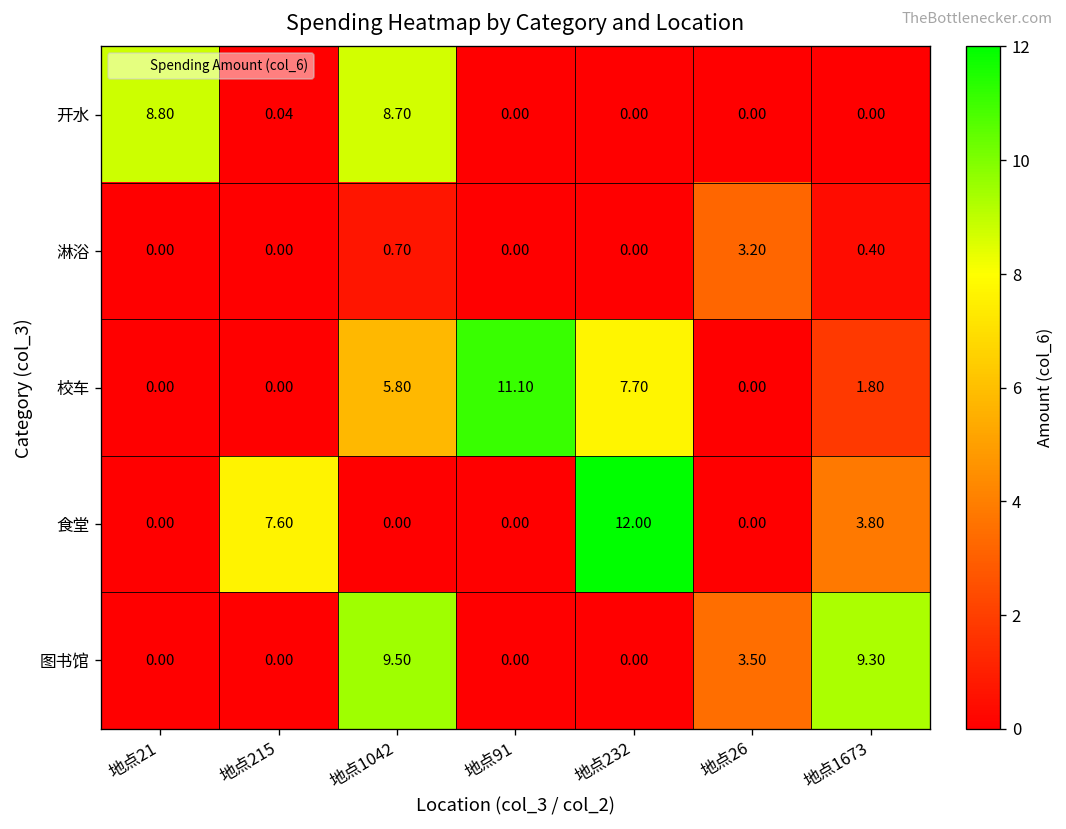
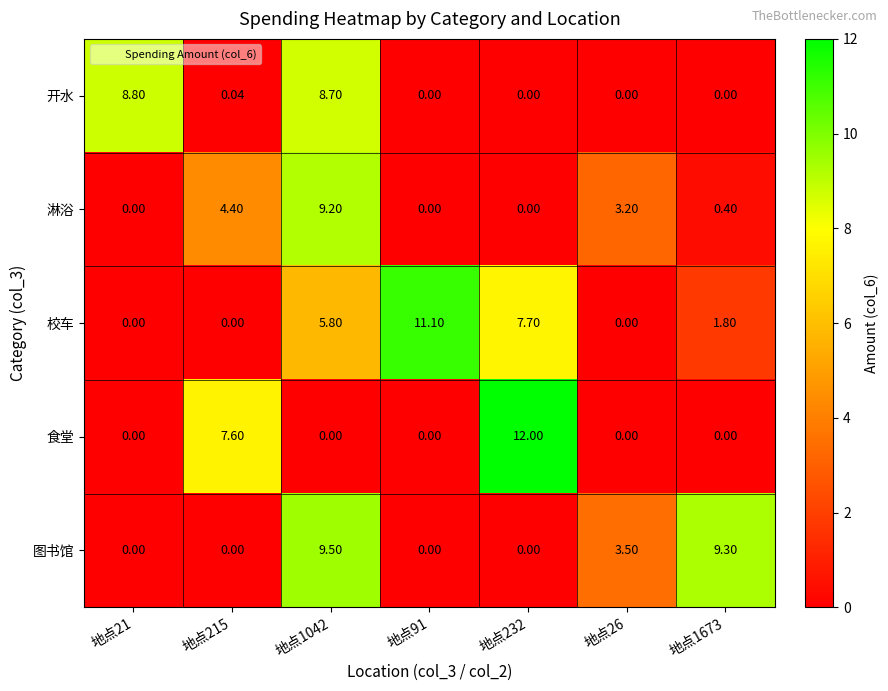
  {
    "开水": {
      "地点21": 8.80,
      "地点215": 0.04,
      "地点1042": 8.70,
      "地点91": 0.00,
      "地点232": 0.00,
      "地点26": 0.00,
      "地点1673": 0.00
    },
    "淋浴": {
      "地点21": 0.00,
-     "地点215": 0.00,
-     "地点1042": 0.70,
+     "地点215": 4.40,
+     "地点1042": 9.20,
      "地点91": 0.00,
      "地点232": 0.00,
      "地点26": 3.20,
      "地点1673": 0.40
    },
    "校车": {
      "地点21": 0.00,
      "地点215": 0.00,
      "地点1042": 5.80,
      "地点91": 11.10,
      "地点232": 7.70,
      "地点26": 0.00,
      "地点1673": 1.80
    },
    "食堂": {
      "地点21": 0.00,
      "地点215": 7.60,
      "地点1042": 0.00,
      "地点91": 0.00,
      "地点232": 12.00,
      "地点26": 0.00,
-     "地点1673": 3.80
+     "地点1673": 0.00
    },
    "图书馆": {
      "地点21": 0.00,
      "地点215": 0.00,
      "地点1042": 9.50,
      "地点91": 0.00,
      "地点232": 0.00,
      "地点26": 3.50,
      "地点1673": 9.30
    }
  }
